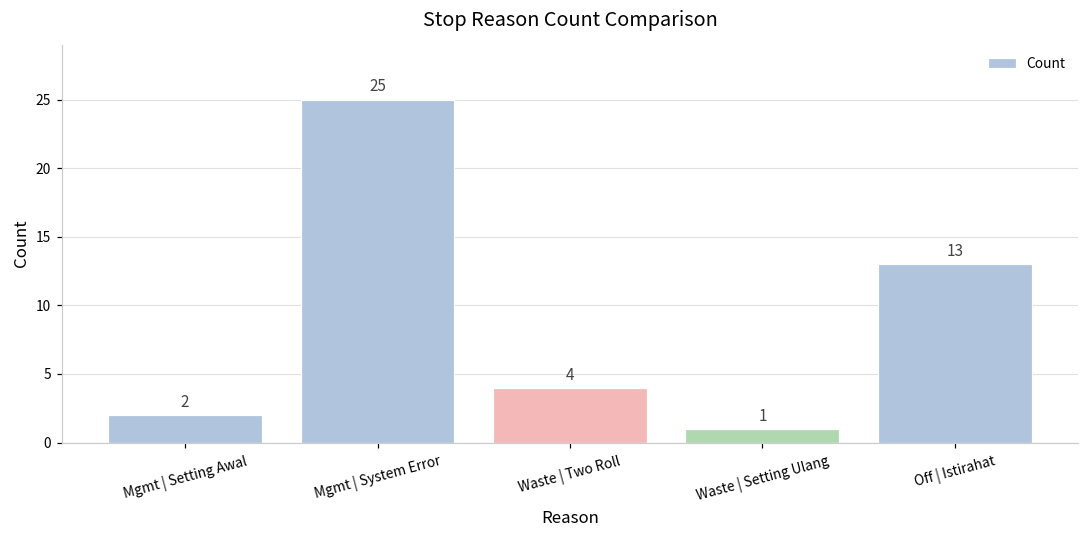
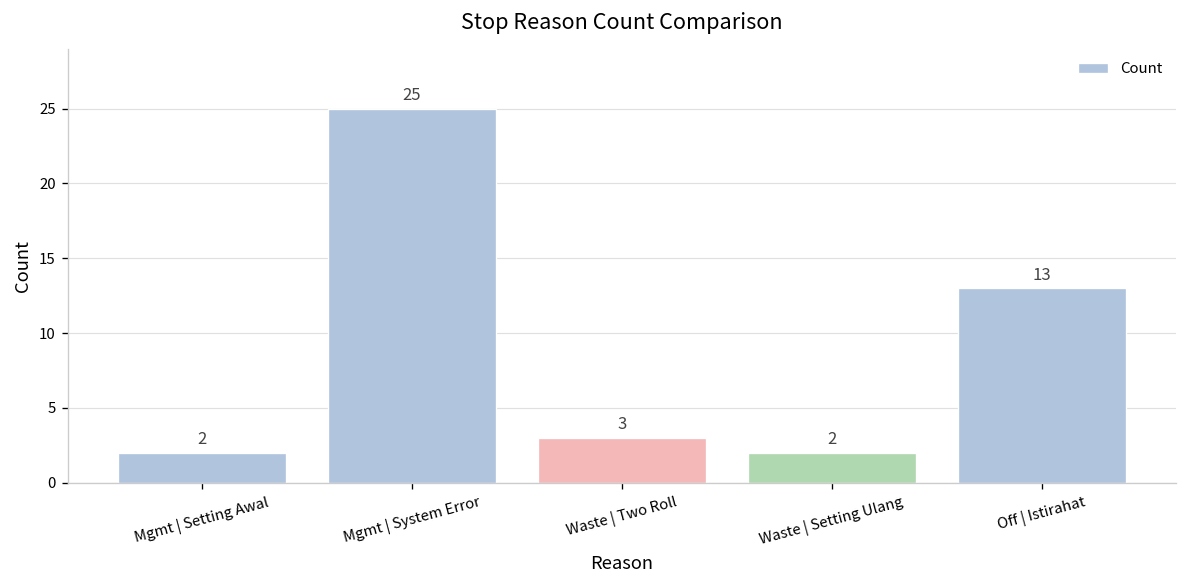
  {
    "Mgmt | Setting Awal": 2,
    "Mgmt | System Error": 25,
-   "Waste | Two Roll": 4,
-   "Waste | Setting Ulang": 1,
+   "Waste | Two Roll": 3,
+   "Waste | Setting Ulang": 2,
    "Off | Istirahat": 13
  }
